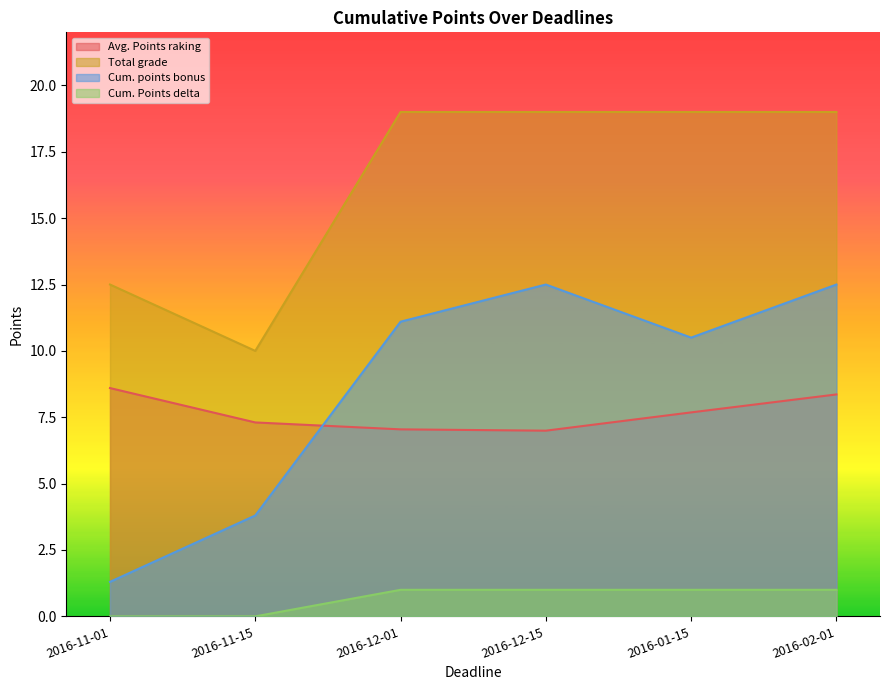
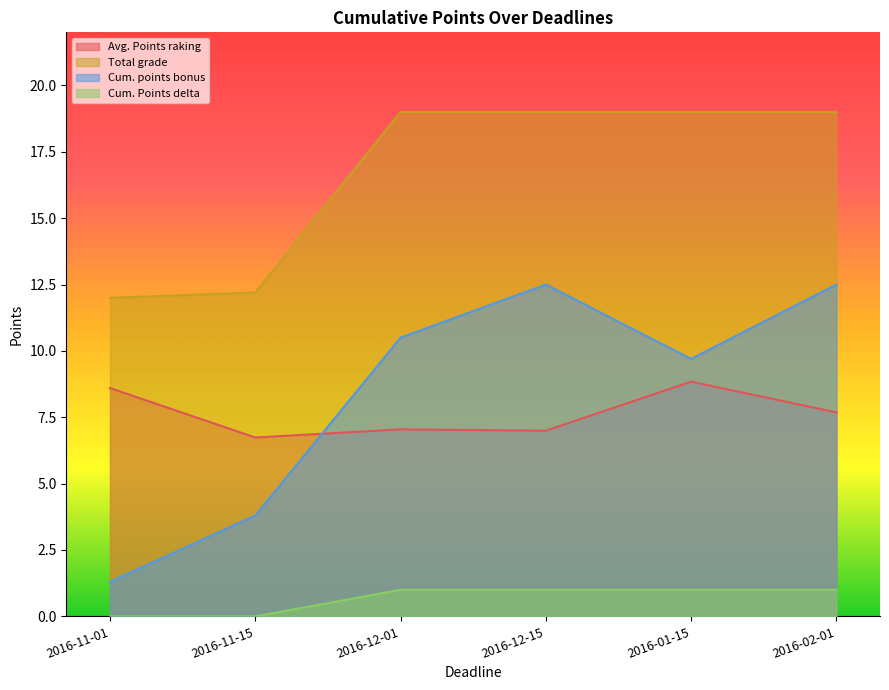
  {
    "Avg. Points raking": {
      "2016-11-01": 8.6,
-     "2016-11-15": 7.3,
+     "2016-11-15": 6.7,
      "2016-12-01": 7.0,
      "2016-12-15": 7.0,
-     "2016-01-15": 7.7,
-     "2016-02-01": 8.4
+     "2016-01-15": 8.8,
+     "2016-02-01": 7.7
    },
    "Total grade": {
-     "2016-11-01": 12.5,
-     "2016-11-15": 10.0,
+     "2016-11-01": 12.0,
+     "2016-11-15": 12.2,
      "2016-12-01": 19.0,
      "2016-12-15": 19.0,
      "2016-01-15": 19.0,
      "2016-02-01": 19.0
    },
    "Cum. points bonus": {
      "2016-11-01": 1.3,
      "2016-11-15": 3.8,
-     "2016-12-01": 11.1,
+     "2016-12-01": 10.5,
      "2016-12-15": 12.5,
-     "2016-01-15": 10.5,
+     "2016-01-15": 9.7,
      "2016-02-01": 12.5
    },
    "Cum. Points delta": {
      "2016-11-01": 0.0,
      "2016-11-15": 0.0,
      "2016-12-01": 1.0,
      "2016-12-15": 1.0,
      "2016-01-15": 1.0,
      "2016-02-01": 1.0
    }
  }
